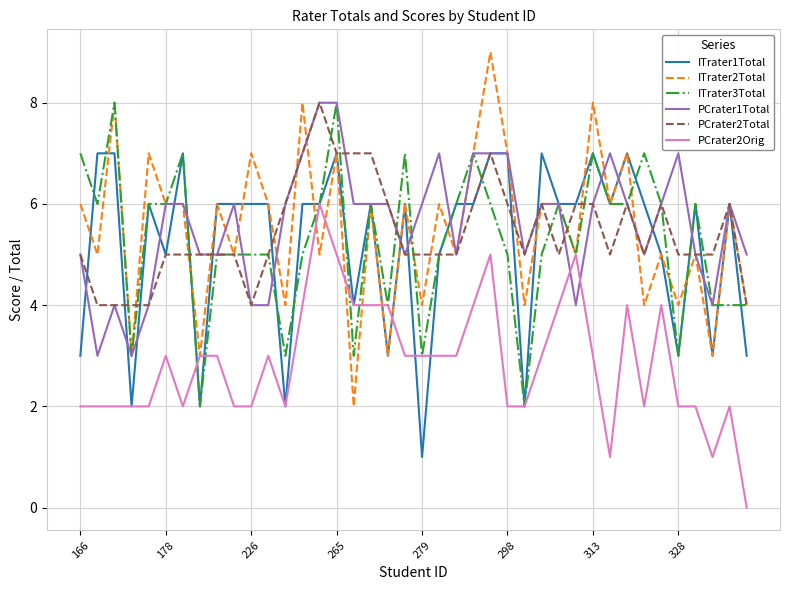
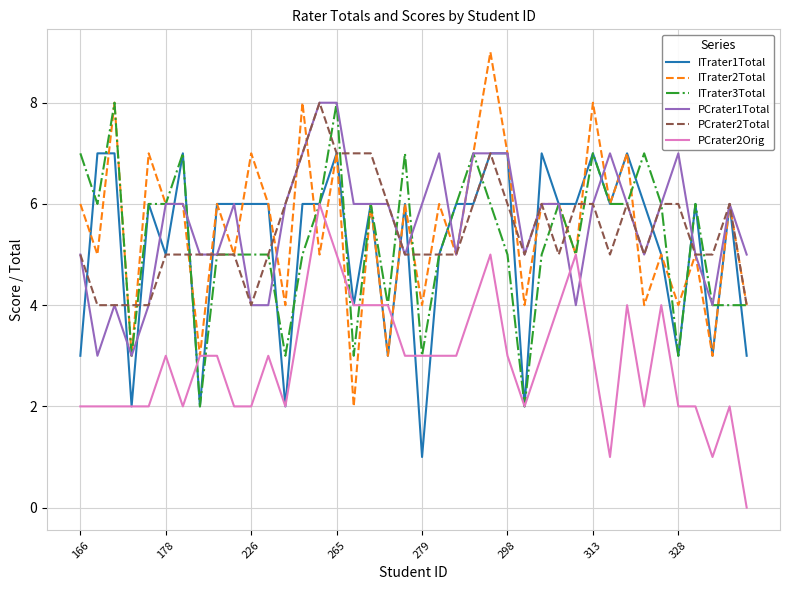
  {
    "ITrater1Total": {
      "166": 3,
      "226": 6,
      "279": 1
    },
    "ITrater2Total": {
      "166": 6,
      "226": 7,
      "279": 4,
      "313": 8,
      "328": 4
    },
    "ITrater3Total": {
      "166": 7,
      "226": 5,
      "298": 5
    },
    "PCrater1Total": {
      "279": 6,
      "328": 7
    },
    "PCrater2Total": {
      "279": 5,
      "298": 6,
-     "328": 5
+     "328": 6
    },
    "PCrater2Orig": {
      "166": 2,
      "178": 3,
      "226": 2,
      "265": 5,
-     "298": 2,
+     "298": 3,
      "313": 3,
      "328": 2
    }
  }
